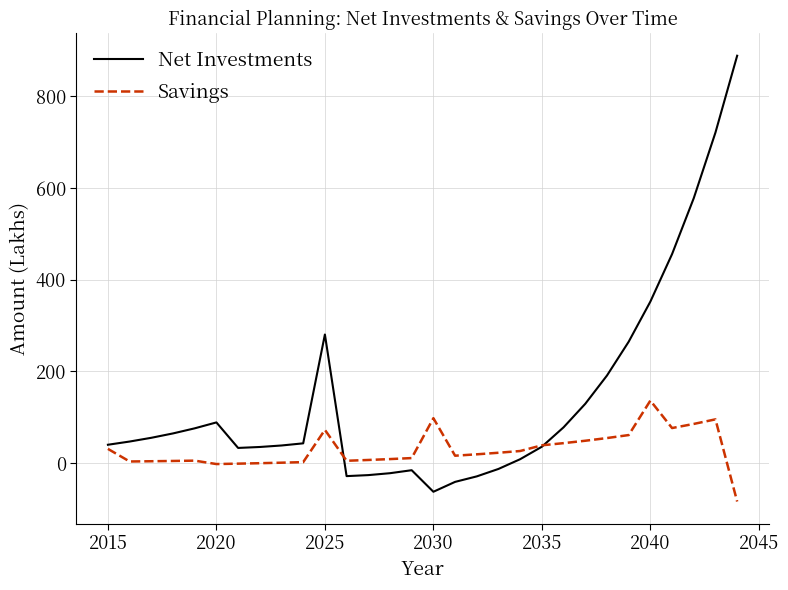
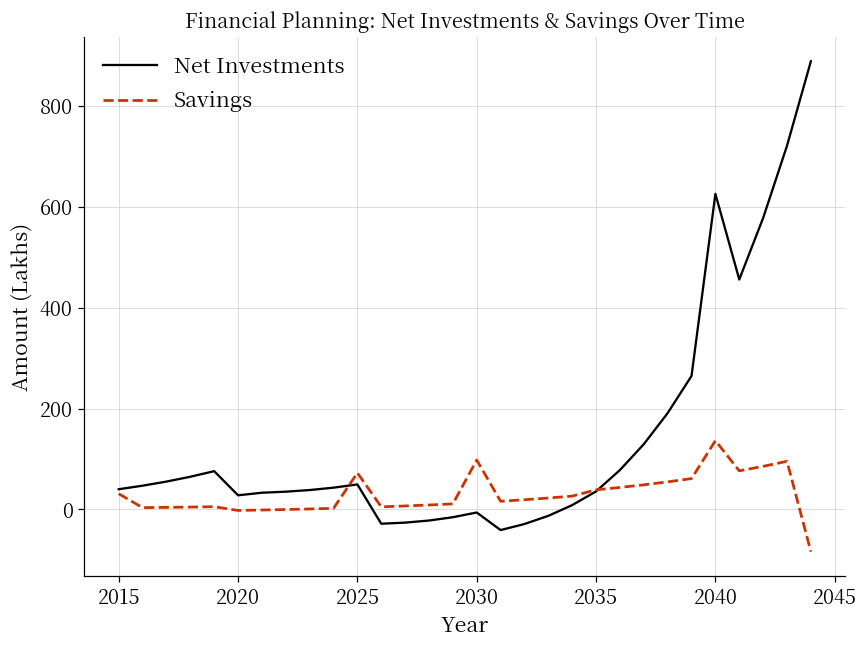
  {
    "Net Investments": {
      "2015": 40,
-     "2020": 90,
-     "2025": 280,
-     "2030": -60,
-     "2040": 350
+     "2020": 30,
+     "2025": 50,
+     "2030": -10,
+     "2040": 630
    },
    "Savings": {
      "2015": 30,
      "2020": 0,
      "2025": 70,
      "2030": 100,
      "2040": 140
    }
  }
